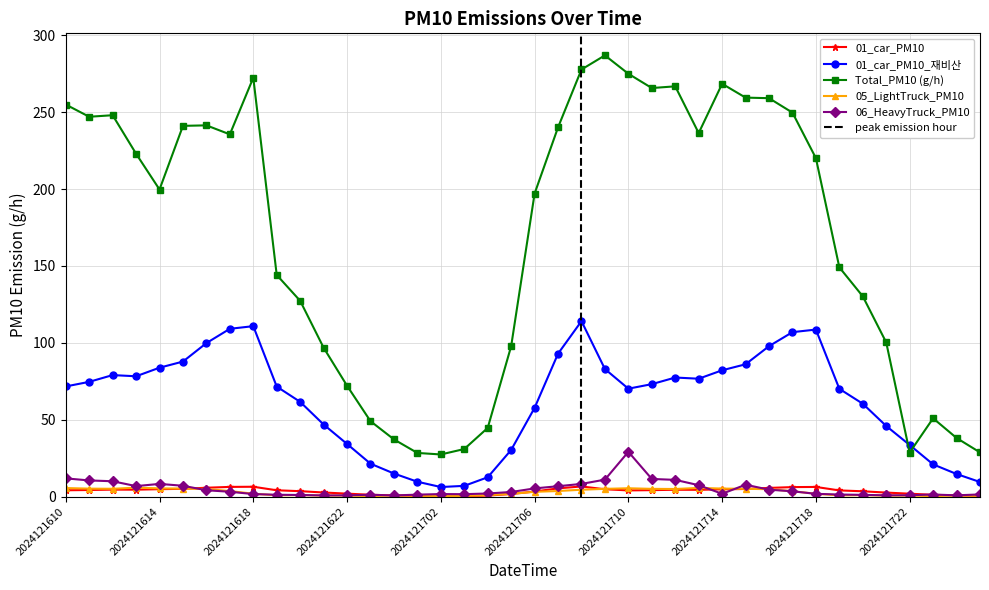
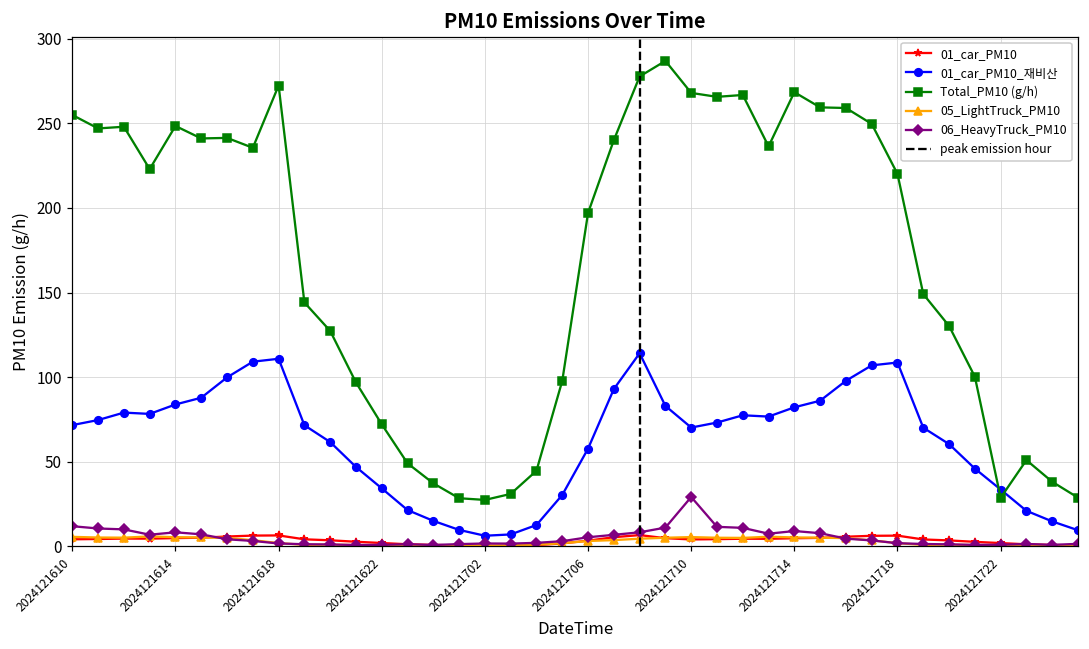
  {
    "01_car_PM10": {
      "2024121618": 6,
      "2024121718": 6
    },
    "01_car_PM10_재비산": {
      "2024121610": 72,
      "2024121614": 84,
      "2024121618": 111,
      "2024121622": 34,
      "2024121702": 6,
      "2024121706": 58,
      "2024121710": 70,
      "2024121714": 82,
      "2024121718": 109,
      "2024121722": 34
    },
    "Total_PM10 (g/h)": {
      "2024121610": 255,
-     "2024121614": 200,
+     "2024121614": 248,
      "2024121618": 272,
      "2024121622": 72,
      "2024121702": 27,
      "2024121706": 197,
-     "2024121710": 275,
+     "2024121710": 268,
      "2024121714": 268,
      "2024121718": 220,
      "2024121722": 29
    },
    "06_HeavyTruck_PM10": {
      "2024121610": 12,
      "2024121614": 8,
      "2024121706": 5,
      "2024121710": 29,
-     "2024121714": 2
+     "2024121714": 9
    }
  }
